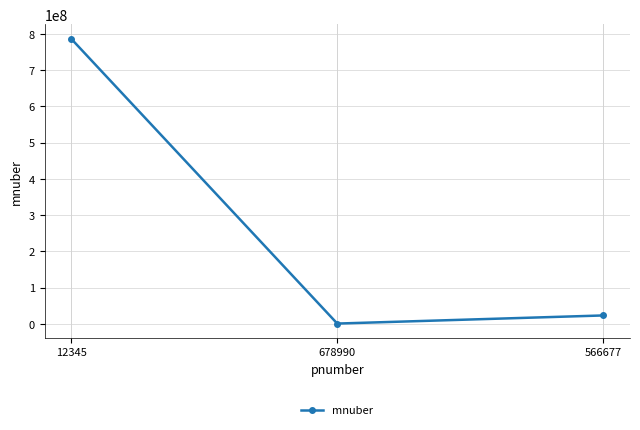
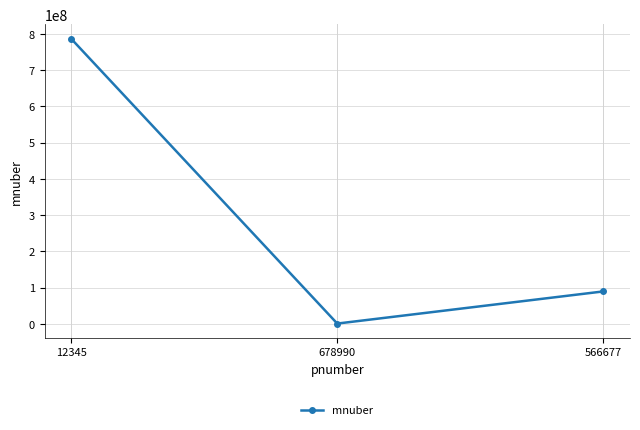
  {
    "12345": 790000000,
    "678990": 0,
-   "566677": 20000000
+   "566677": 90000000
  }
